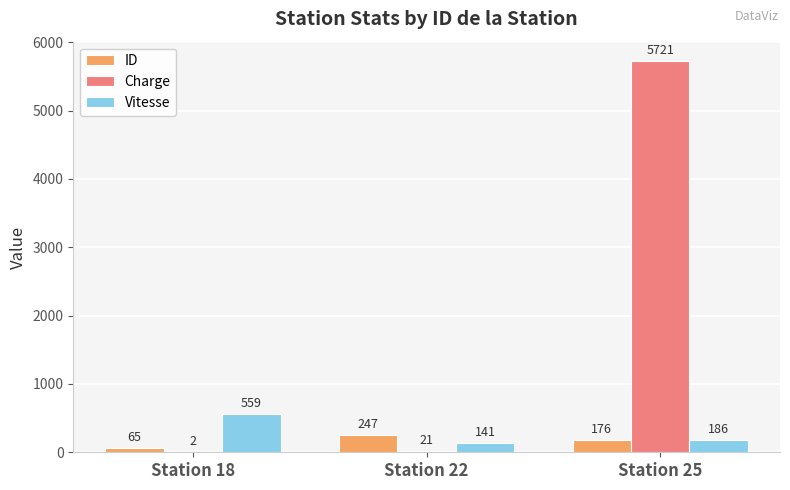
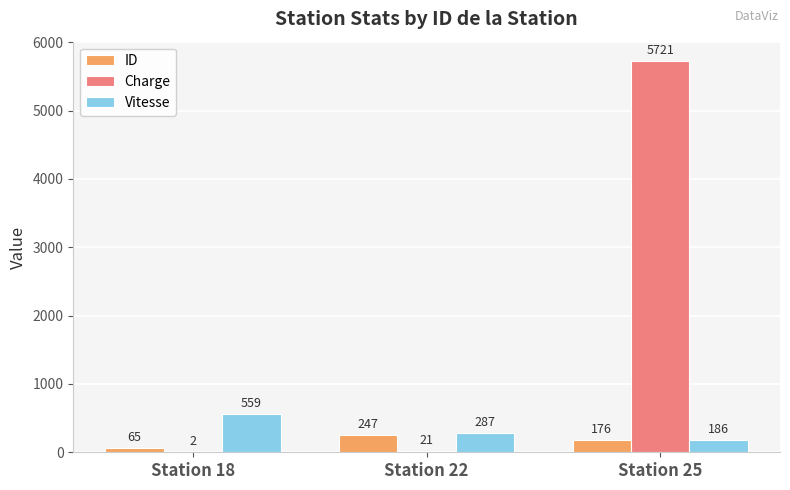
  {
    "Vitesse": {
      "Station 18": 559,
-     "Station 22": 141,
+     "Station 22": 287,
      "Station 25": 186
    }
  }
